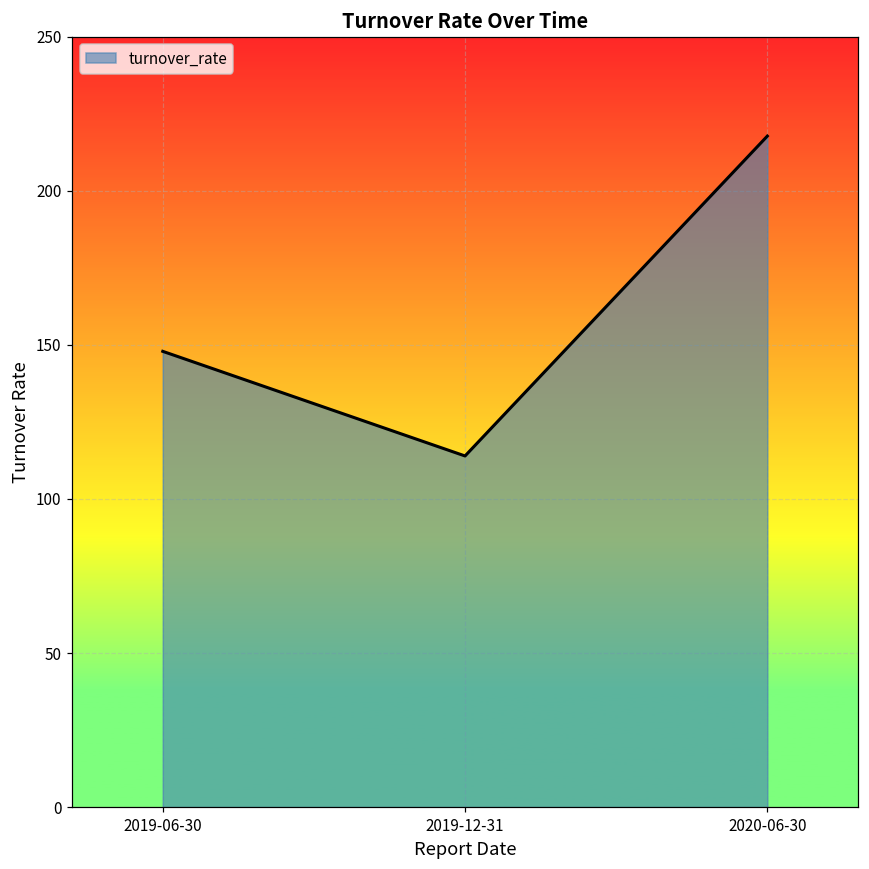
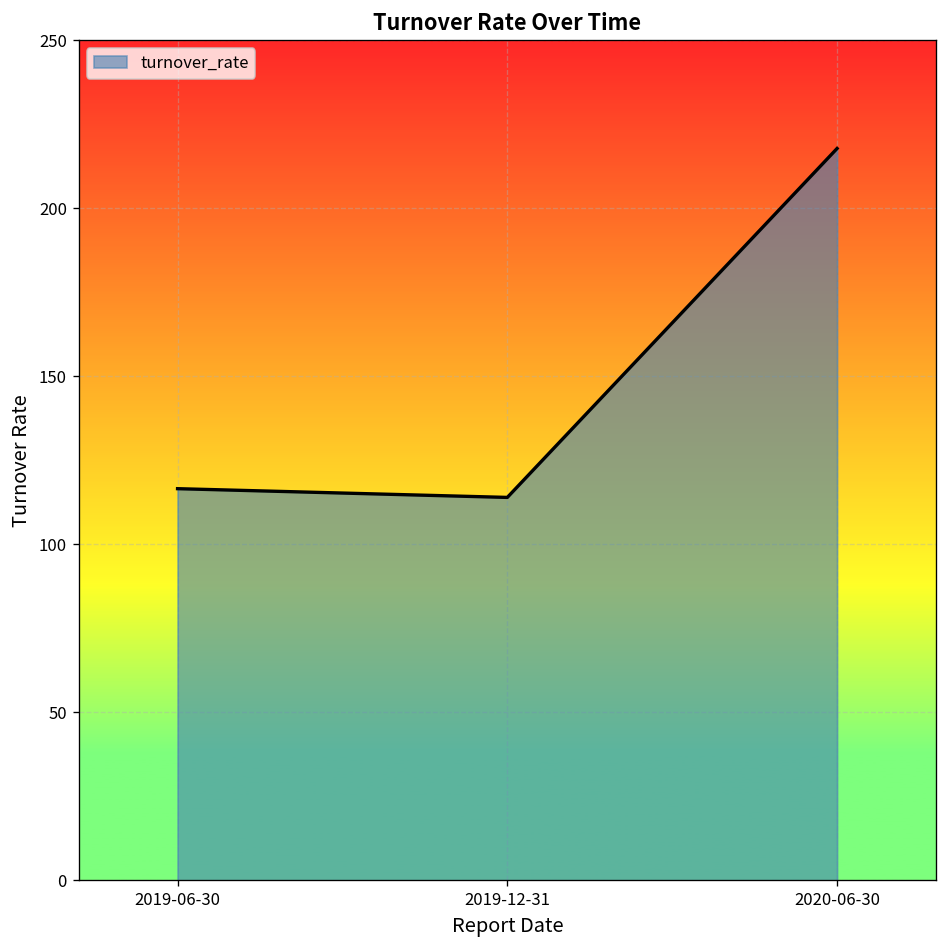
  {
-   "2019-06-30": 148,
+   "2019-06-30": 117,
    "2019-12-31": 114,
    "2020-06-30": 218
  }
